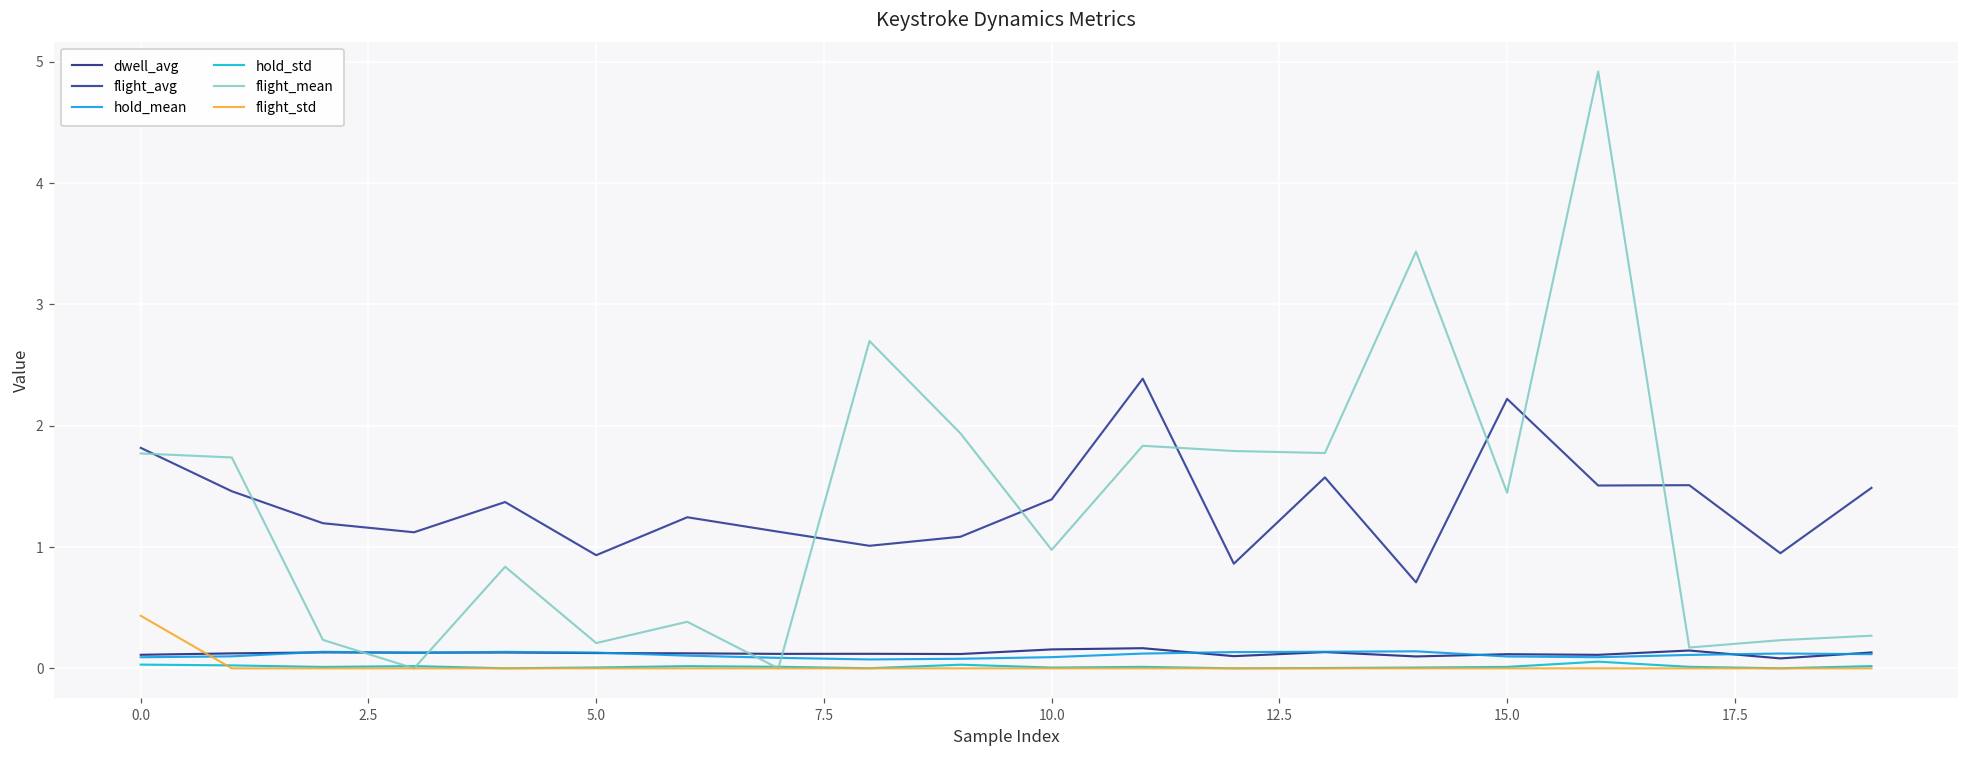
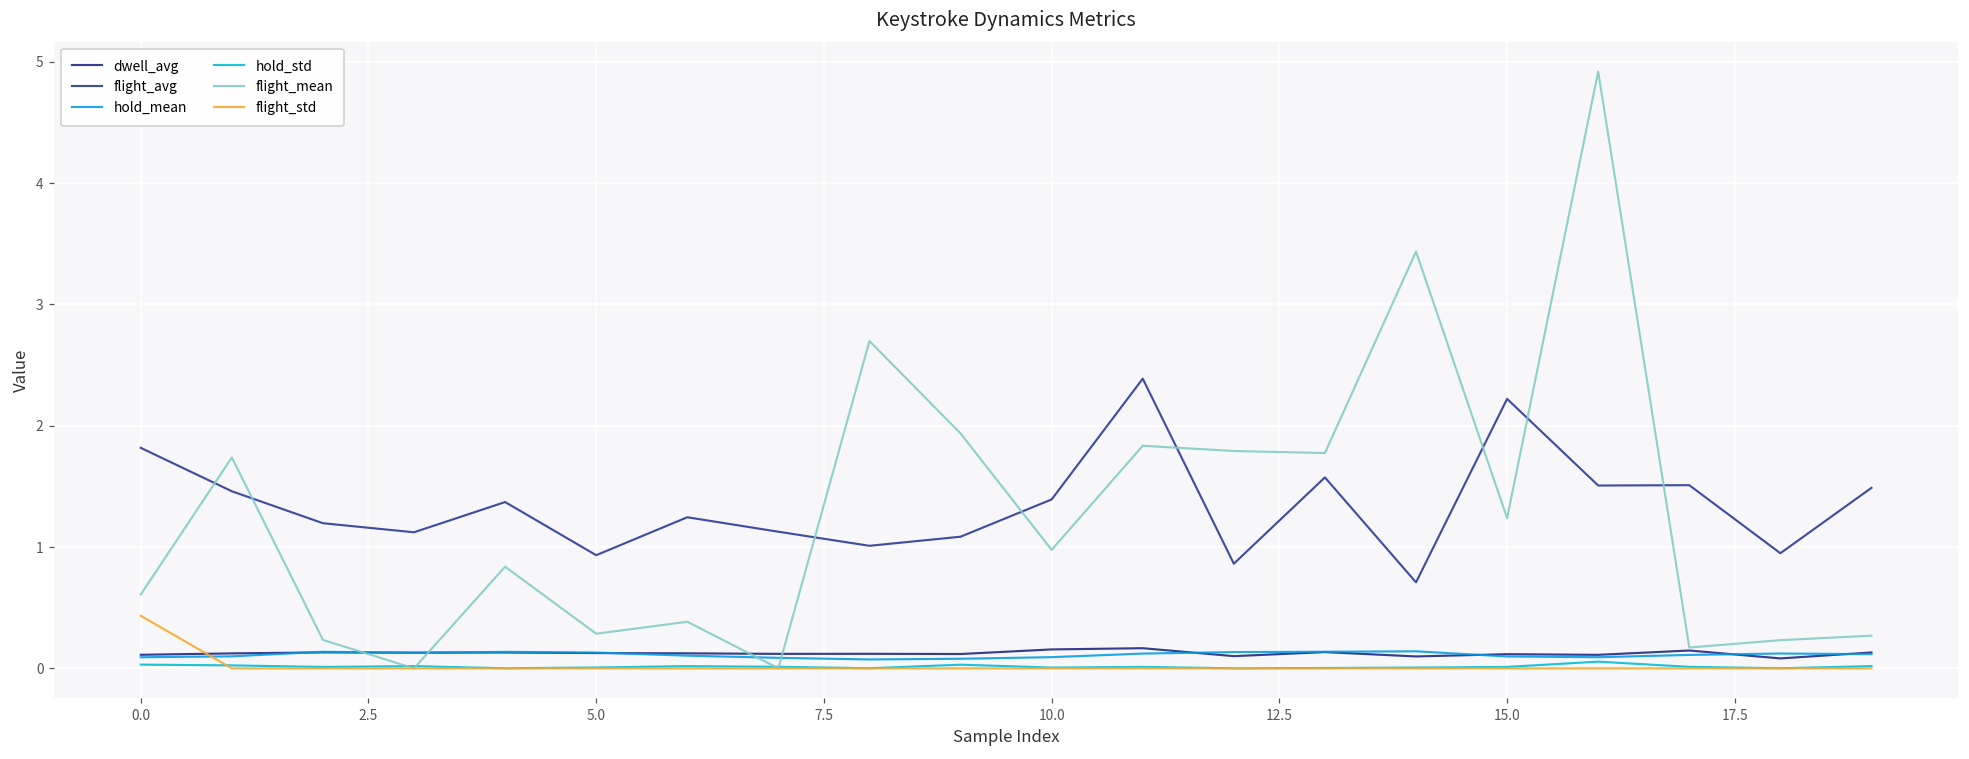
  {
    "flight_mean": {
-     "0.0": 1.77,
-     "5.0": 0.21,
+     "0.0": 0.61,
+     "5.0": 0.29,
      "10.0": 0.98,
-     "15.0": 1.45
+     "15.0": 1.24
    },
    "flight_std": {
      "0.0": 0.43
    }
  }
